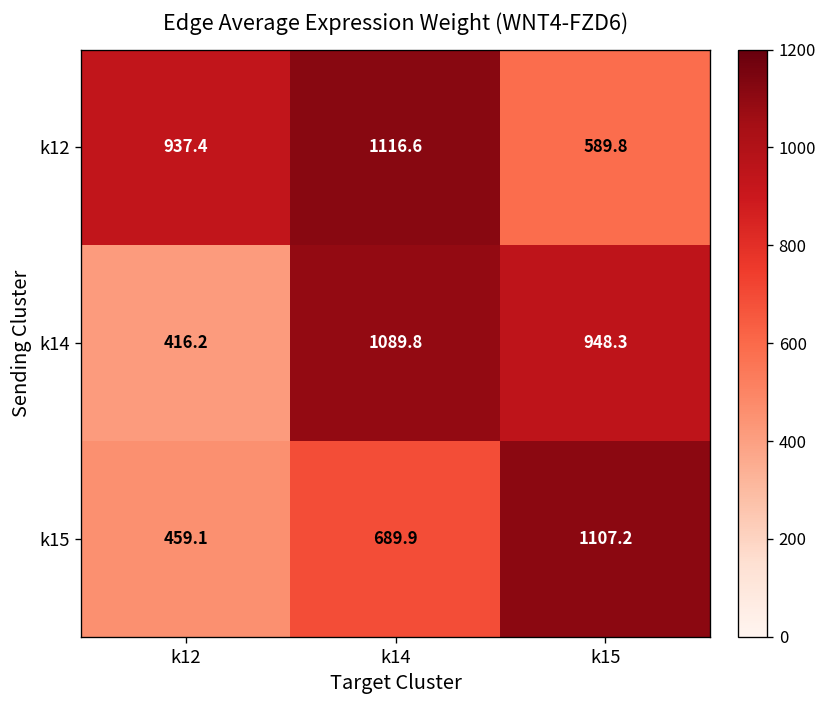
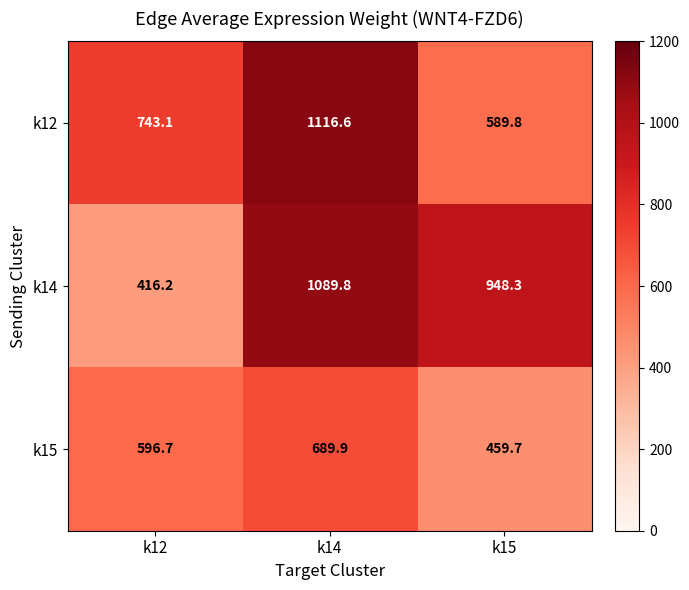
  {
    "k12": {
-     "k12": 937.4,
+     "k12": 743.1,
      "k14": 1116.6,
      "k15": 589.8
    },
    "k14": {
      "k12": 416.2,
      "k14": 1089.8,
      "k15": 948.3
    },
    "k15": {
-     "k12": 459.1,
+     "k12": 596.7,
      "k14": 689.9,
-     "k15": 1107.2
+     "k15": 459.7
    }
  }
